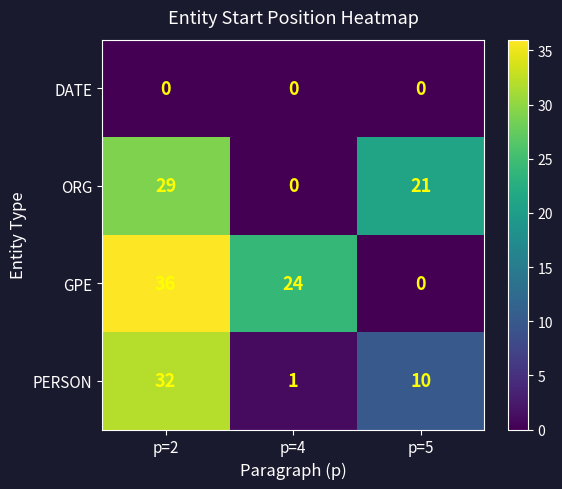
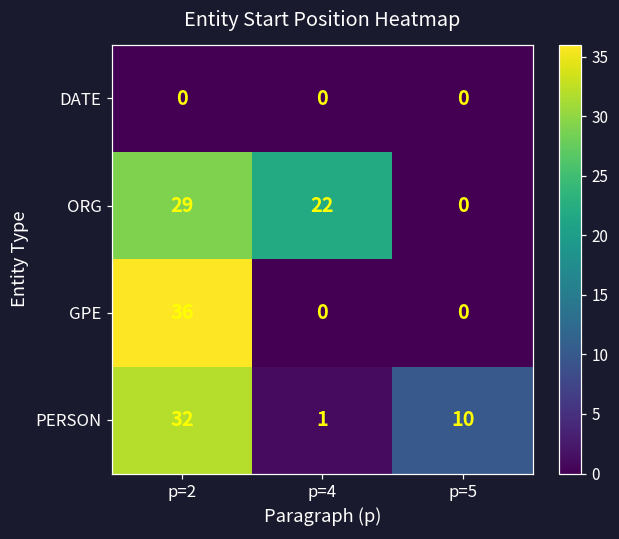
  {
    "DATE": {
      "p=2": 0,
      "p=4": 0,
      "p=5": 0
    },
    "ORG": {
      "p=2": 29,
-     "p=4": 0,
-     "p=5": 21
+     "p=4": 22,
+     "p=5": 0
    },
    "GPE": {
-     "p=4": 24,
+     "p=4": 0,
      "p=5": 0
    },
    "PERSON": {
      "p=2": 32,
      "p=4": 1,
      "p=5": 10
    }
  }
